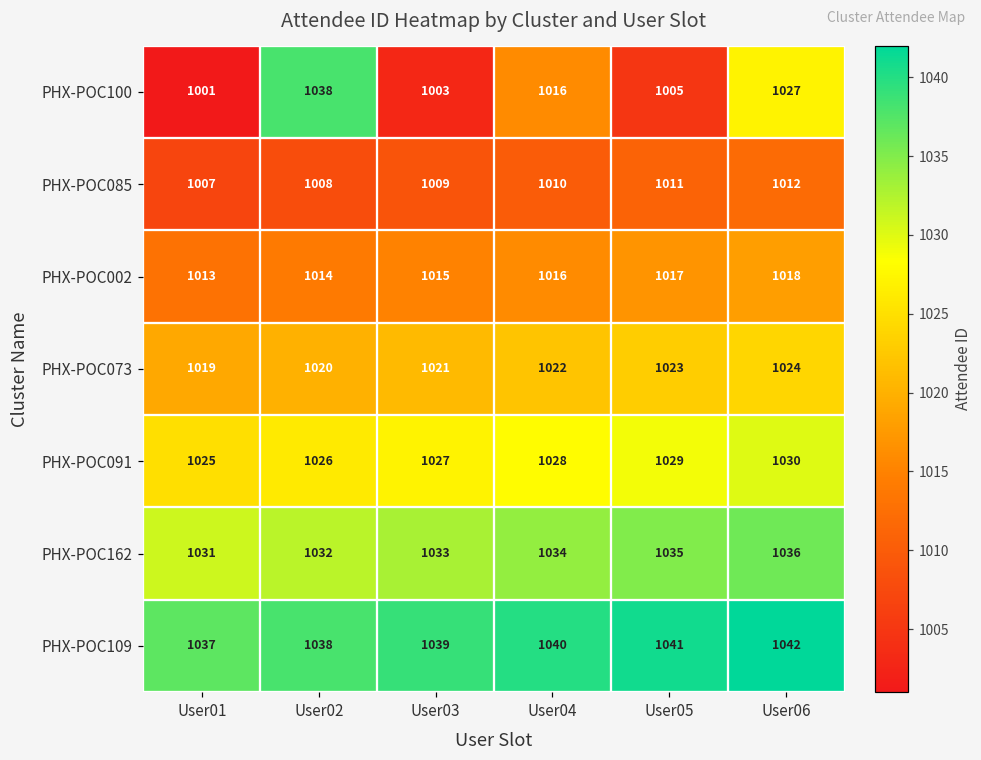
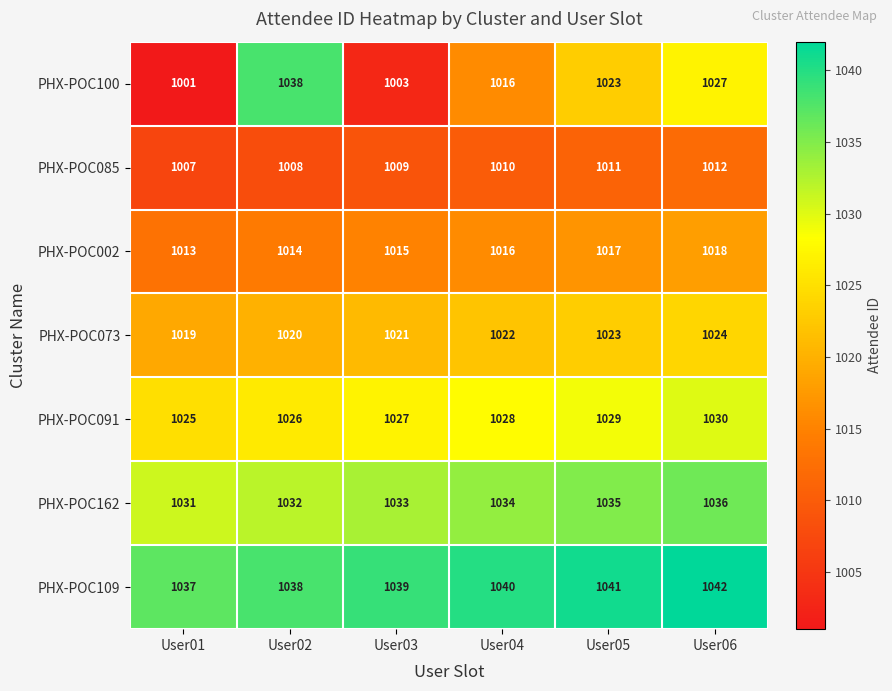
  {
    "PHX-POC100": {
      "User01": 1001,
      "User02": 1038,
      "User03": 1003,
      "User04": 1016,
-     "User05": 1005,
+     "User05": 1023,
      "User06": 1027
    },
    "PHX-POC085": {
      "User01": 1007,
      "User02": 1008,
      "User03": 1009,
      "User04": 1010,
      "User05": 1011,
      "User06": 1012
    },
    "PHX-POC002": {
      "User01": 1013,
      "User02": 1014,
      "User03": 1015,
      "User04": 1016,
      "User05": 1017,
      "User06": 1018
    },
    "PHX-POC073": {
      "User01": 1019,
      "User02": 1020,
      "User03": 1021,
      "User04": 1022,
      "User05": 1023,
      "User06": 1024
    },
    "PHX-POC091": {
      "User01": 1025,
      "User02": 1026,
      "User03": 1027,
      "User04": 1028,
      "User05": 1029,
      "User06": 1030
    },
    "PHX-POC162": {
      "User01": 1031,
      "User02": 1032,
      "User03": 1033,
      "User04": 1034,
      "User05": 1035,
      "User06": 1036
    },
    "PHX-POC109": {
      "User01": 1037,
      "User02": 1038,
      "User03": 1039,
      "User04": 1040,
      "User05": 1041,
      "User06": 1042
    }
  }
